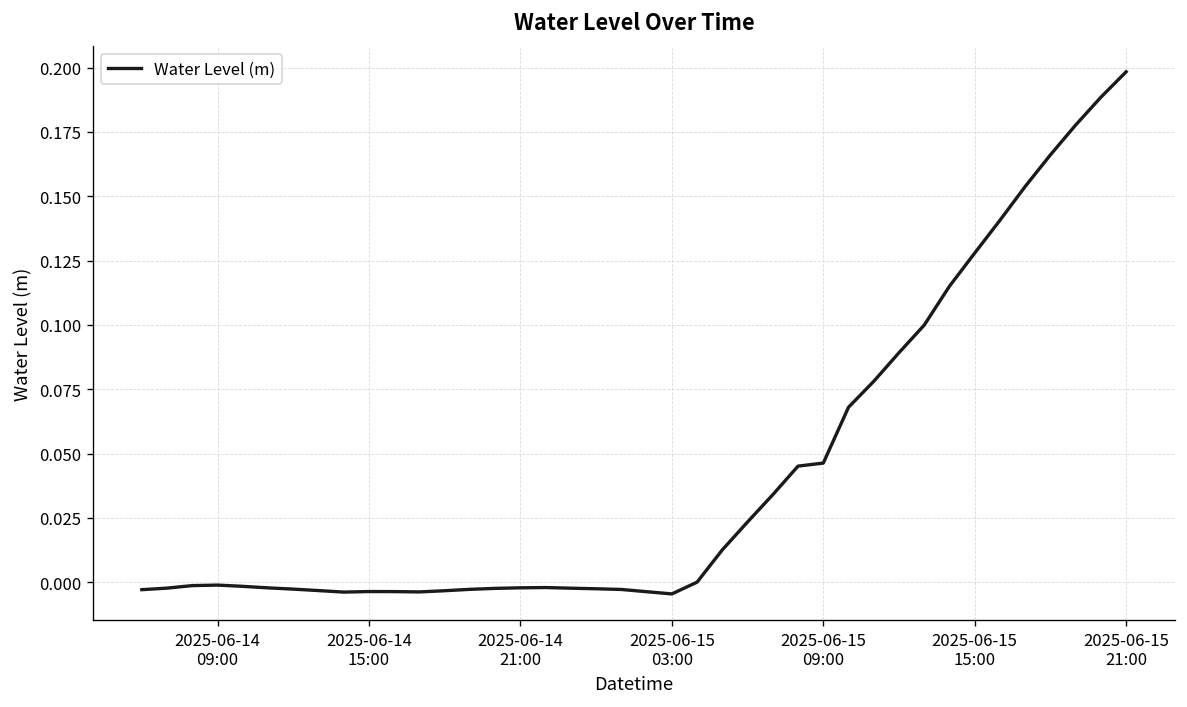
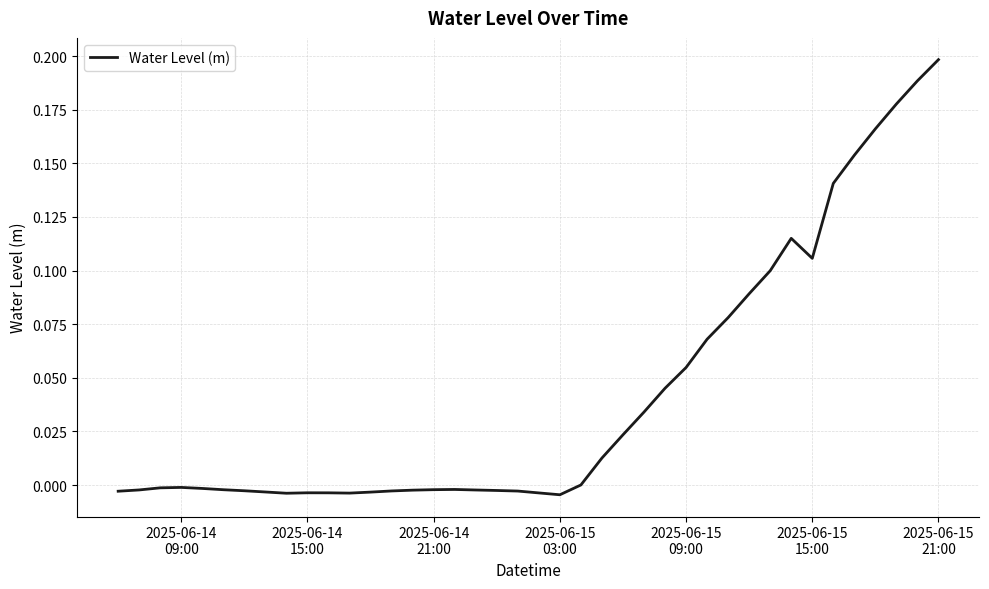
  {
    "2025-06-14 09:00": -0.001,
    "2025-06-14 15:00": -0.004,
    "2025-06-14 21:00": -0.002,
    "2025-06-15 03:00": -0.005,
-   "2025-06-15 09:00": 0.046,
-   "2025-06-15 15:00": 0.128,
+   "2025-06-15 09:00": 0.055,
+   "2025-06-15 15:00": 0.106,
    "2025-06-15 21:00": 0.198
  }
